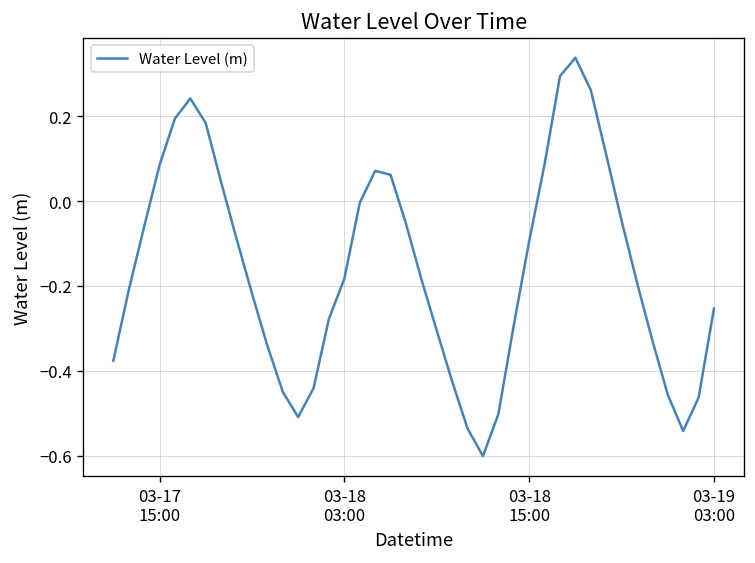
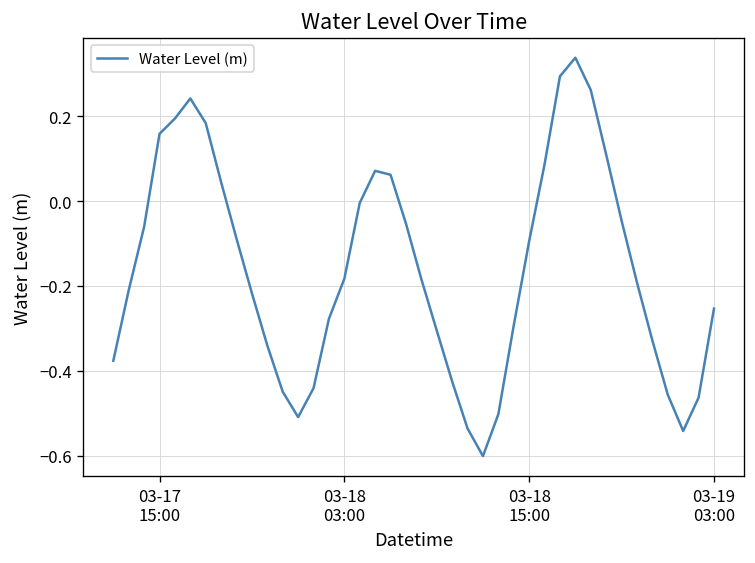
  {
-   "03-17 15:00": 0.08,
+   "03-17 15:00": 0.16,
    "03-18 03:00": -0.18,
    "03-18 15:00": -0.09,
    "03-19 03:00": -0.25
  }
